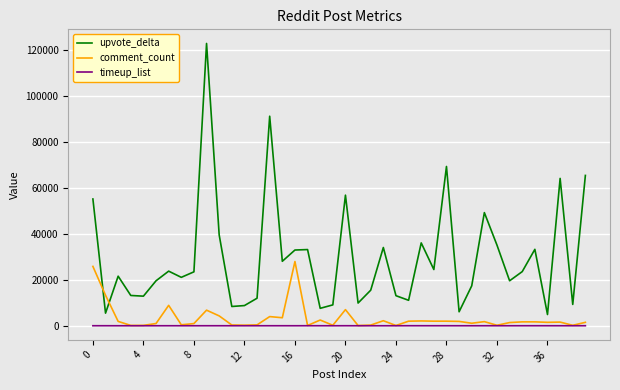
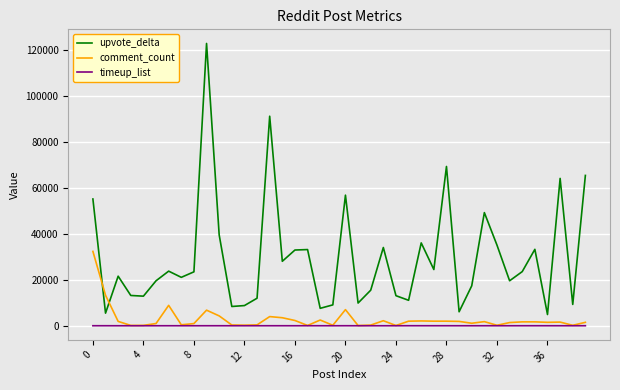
  {
    "upvote_delta": {
      "0": 55000,
      "4": 13000,
      "8": 24000,
      "12": 9000,
      "16": 33000,
      "20": 57000,
      "24": 13000,
      "28": 69000,
      "32": 35000,
      "36": 5000
    },
    "comment_count": {
-     "0": 26000,
-     "16": 28000,
+     "0": 32000,
+     "16": 2000,
      "20": 7000,
      "28": 2000,
      "36": 2000
    },
    "timeup_list": {
      "0": 0,
      "16": 0,
      "20": 0,
      "28": 0,
      "36": 0
    }
  }
